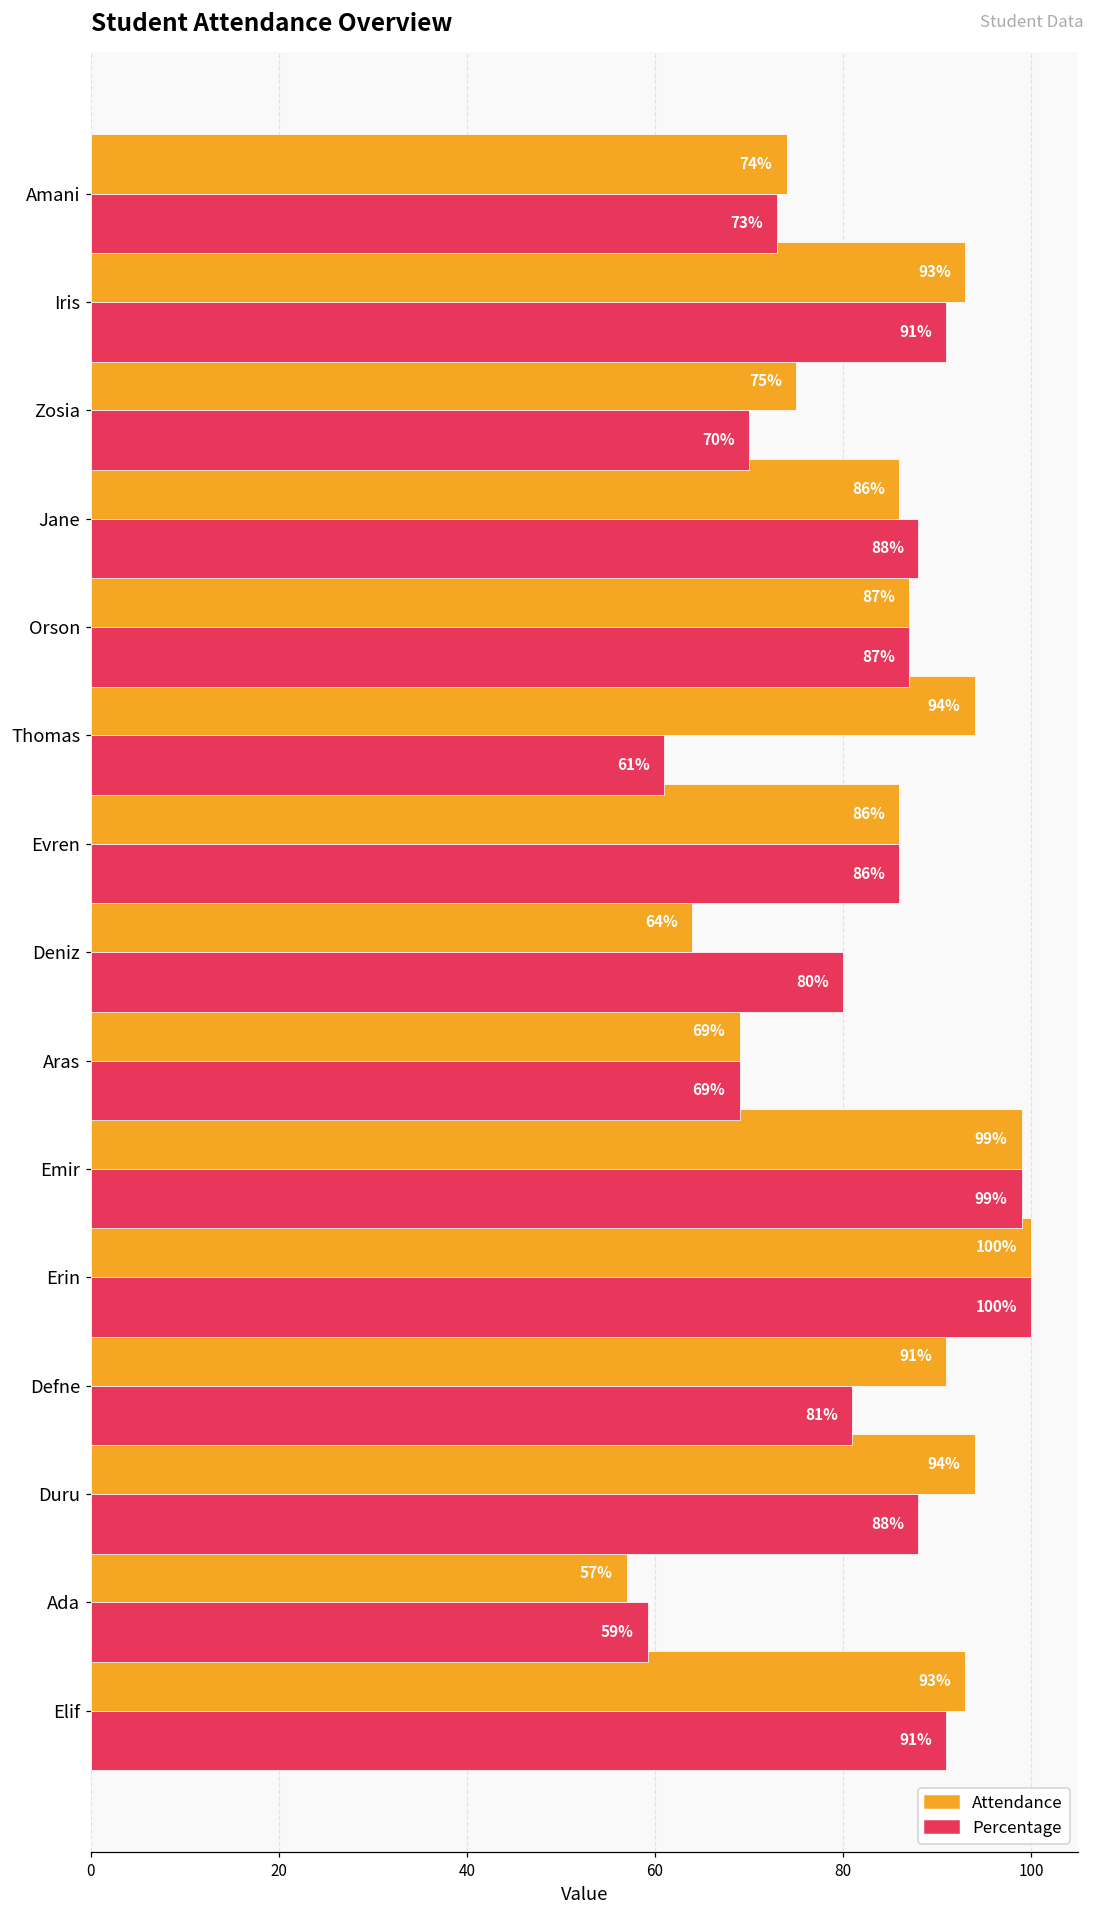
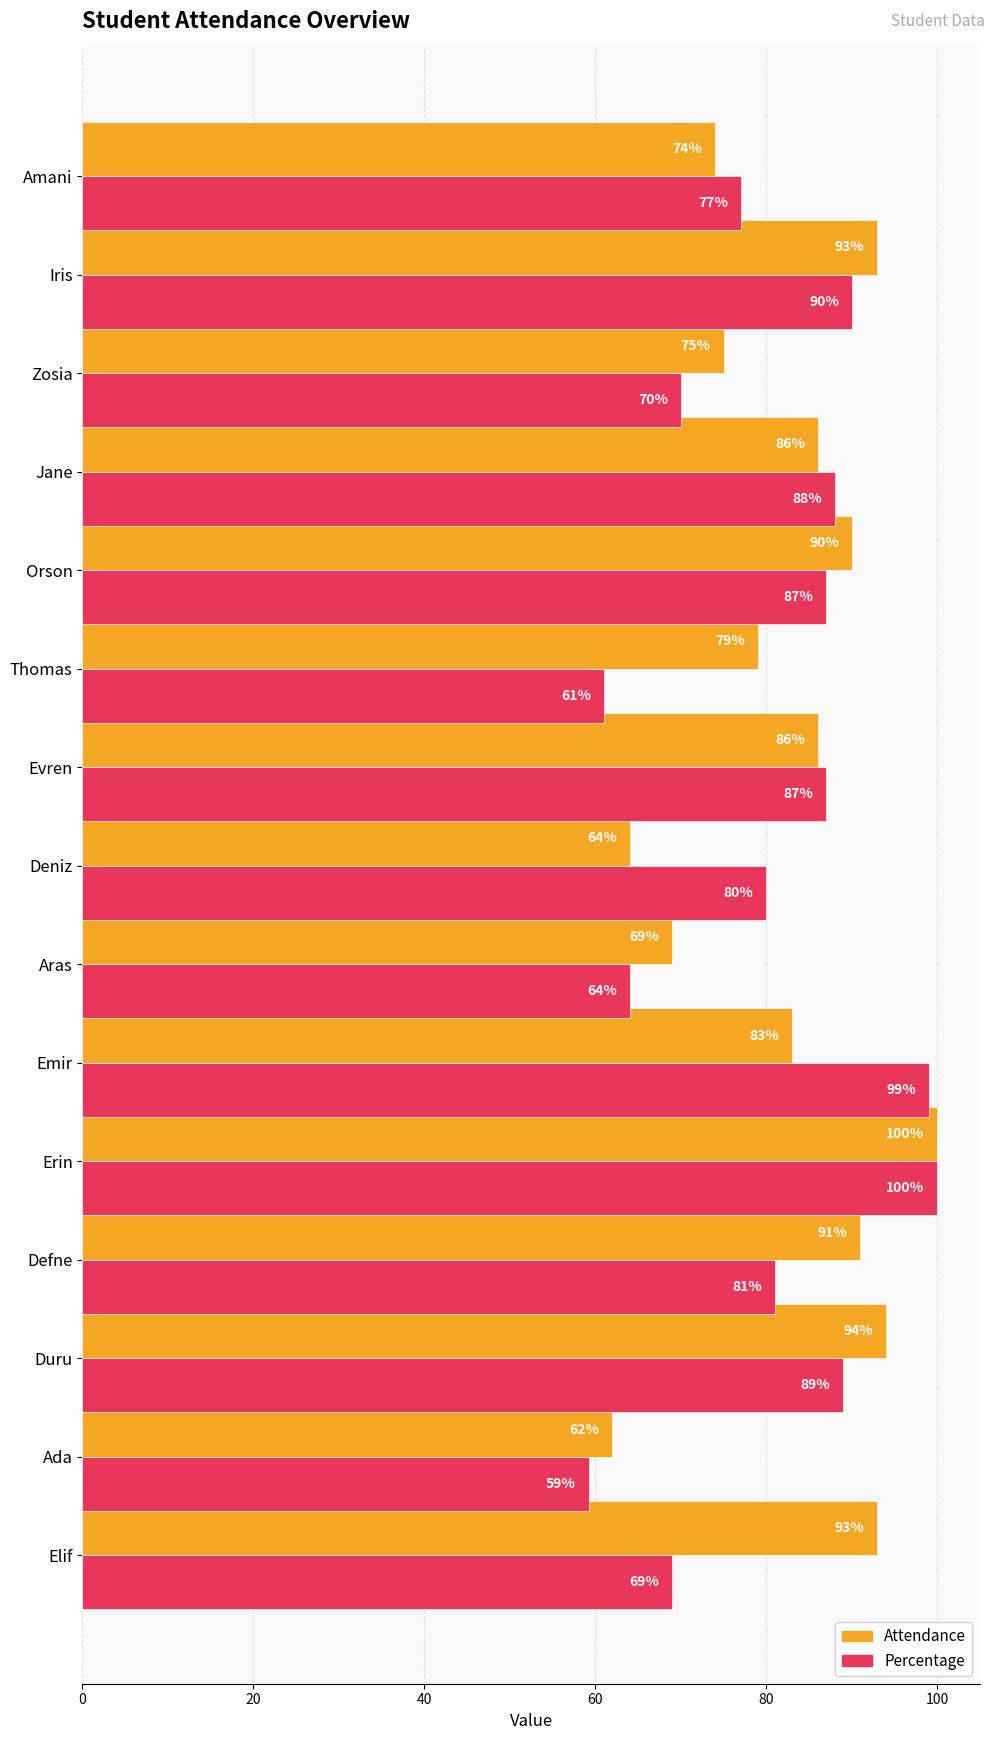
  {
    "Attendance": {
      "Amani": "74%",
      "Iris": "93%",
      "Zosia": "75%",
      "Jane": "86%",
-     "Orson": "87%",
-     "Thomas": "94%",
+     "Orson": "90%",
+     "Thomas": "79%",
      "Evren": "86%",
      "Deniz": "64%",
      "Aras": "69%",
-     "Emir": "99%",
+     "Emir": "83%",
      "Erin": "100%",
      "Defne": "91%",
      "Duru": "94%",
-     "Ada": "57%",
+     "Ada": "62%",
      "Elif": "93%"
    },
    "Percentage": {
-     "Amani": "73%",
-     "Iris": "91%",
+     "Amani": "77%",
+     "Iris": "90%",
      "Zosia": "70%",
      "Jane": "88%",
      "Orson": "87%",
      "Thomas": "61%",
-     "Evren": "86%",
+     "Evren": "87%",
      "Deniz": "80%",
-     "Aras": "69%",
+     "Aras": "64%",
      "Emir": "99%",
      "Erin": "100%",
      "Defne": "81%",
-     "Duru": "88%",
+     "Duru": "89%",
      "Ada": "59%",
-     "Elif": "91%"
+     "Elif": "69%"
    }
  }
